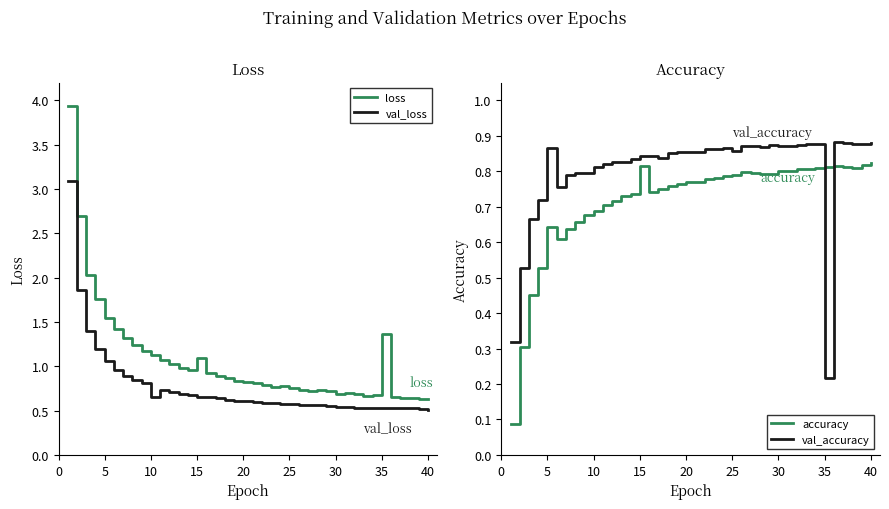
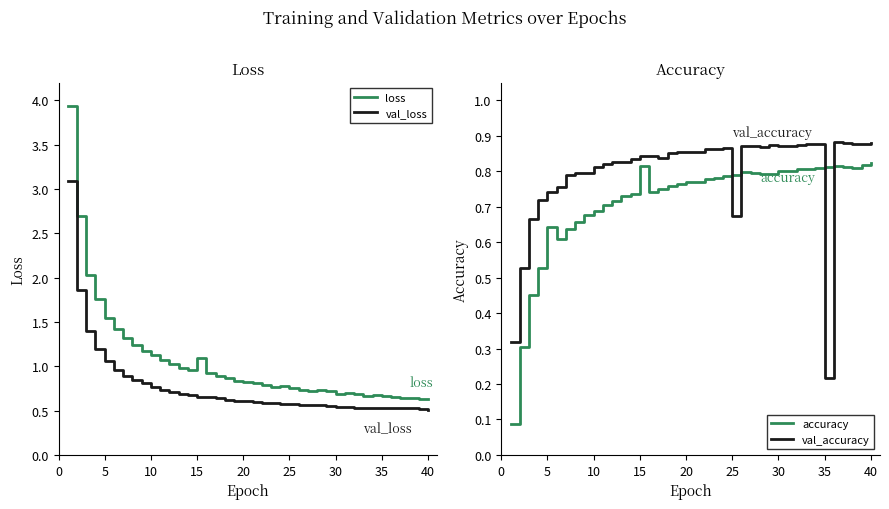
  {
    "Loss": {
      "loss": {
        "5": 1.5,
        "10": 1.1,
        "15": 1.1,
        "20": 0.8,
        "25": 0.8,
        "30": 0.7,
-       "35": 1.4,
+       "35": 0.7,
        "40": 0.6
      },
      "val_loss": {
        "5": 1.1,
-       "10": 0.7,
+       "10": 0.8,
        "15": 0.7,
        "20": 0.6,
        "25": 0.6,
        "30": 0.5,
        "35": 0.5,
        "40": 0.5
      }
    },
    "Accuracy": {
      "accuracy": {
        "5": 0.64,
        "10": 0.69,
        "15": 0.82,
        "20": 0.77,
        "25": 0.79,
        "30": 0.80,
        "35": 0.81,
        "40": 0.82
      },
      "val_accuracy": {
-       "5": 0.86,
+       "5": 0.74,
        "10": 0.81,
        "15": 0.84,
        "20": 0.86,
-       "25": 0.86,
+       "25": 0.67,
        "30": 0.87,
        "35": 0.22,
        "40": 0.88
      }
    }
  }
